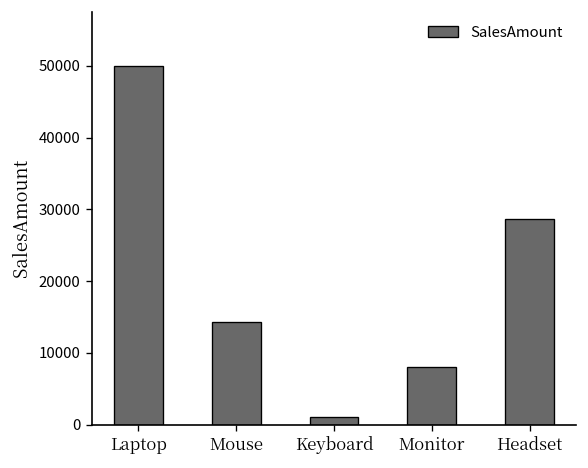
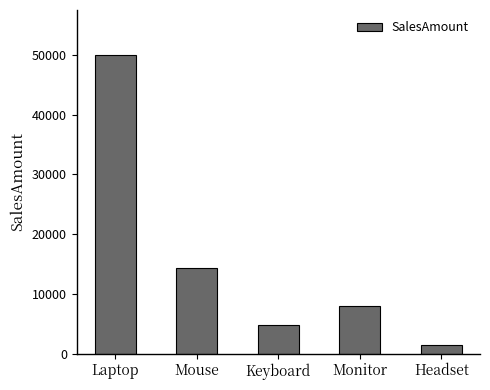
  {
    "Laptop": 50000,
    "Mouse": 14000,
-   "Keyboard": 1000,
+   "Keyboard": 5000,
    "Monitor": 8000,
-   "Headset": 29000
+   "Headset": 2000
  }
